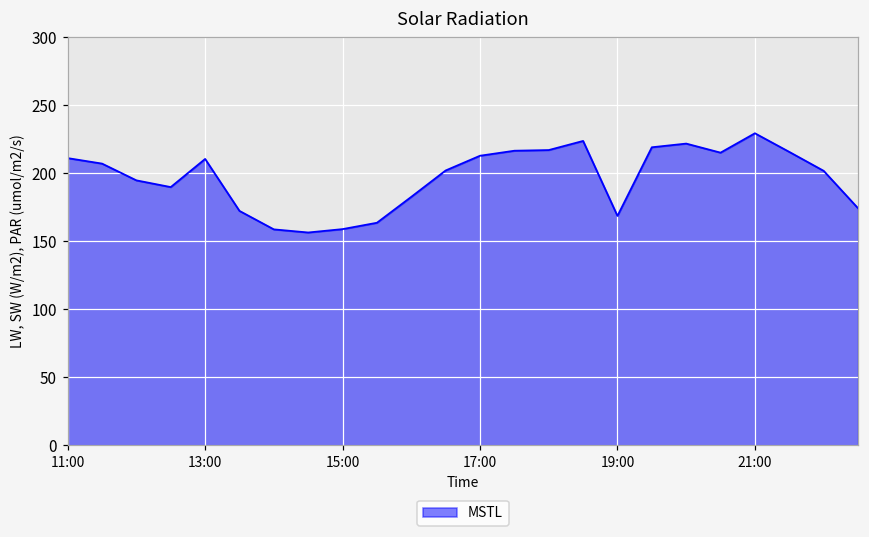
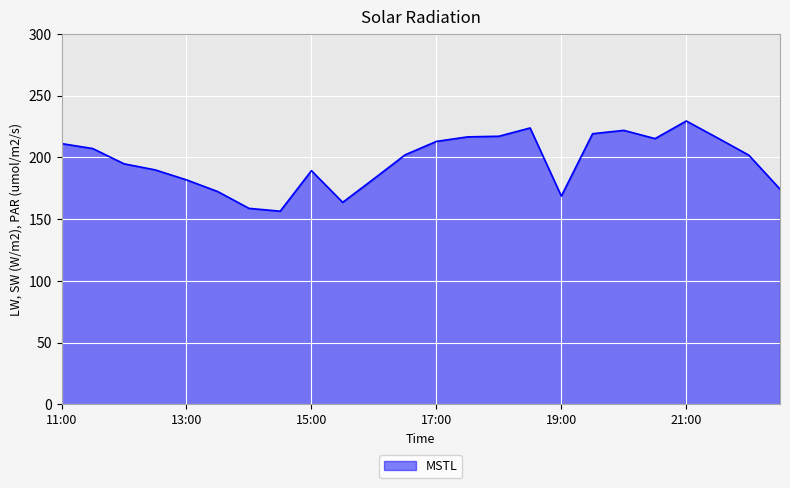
  {
    "11:00": 211,
-   "13:00": 211,
-   "15:00": 159,
+   "13:00": 182,
+   "15:00": 189,
    "17:00": 213,
    "19:00": 169,
    "21:00": 229
  }
